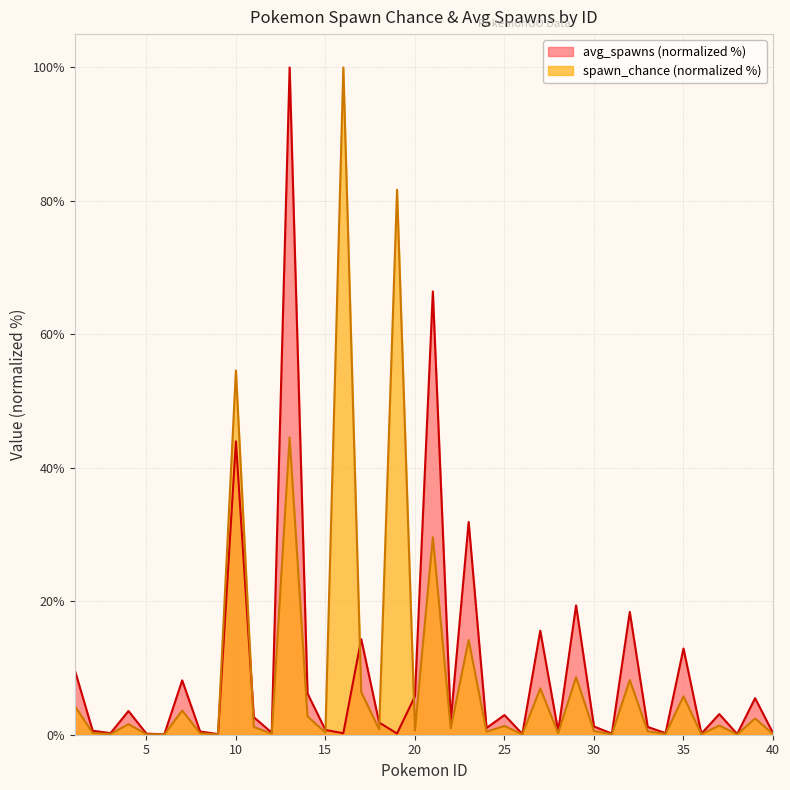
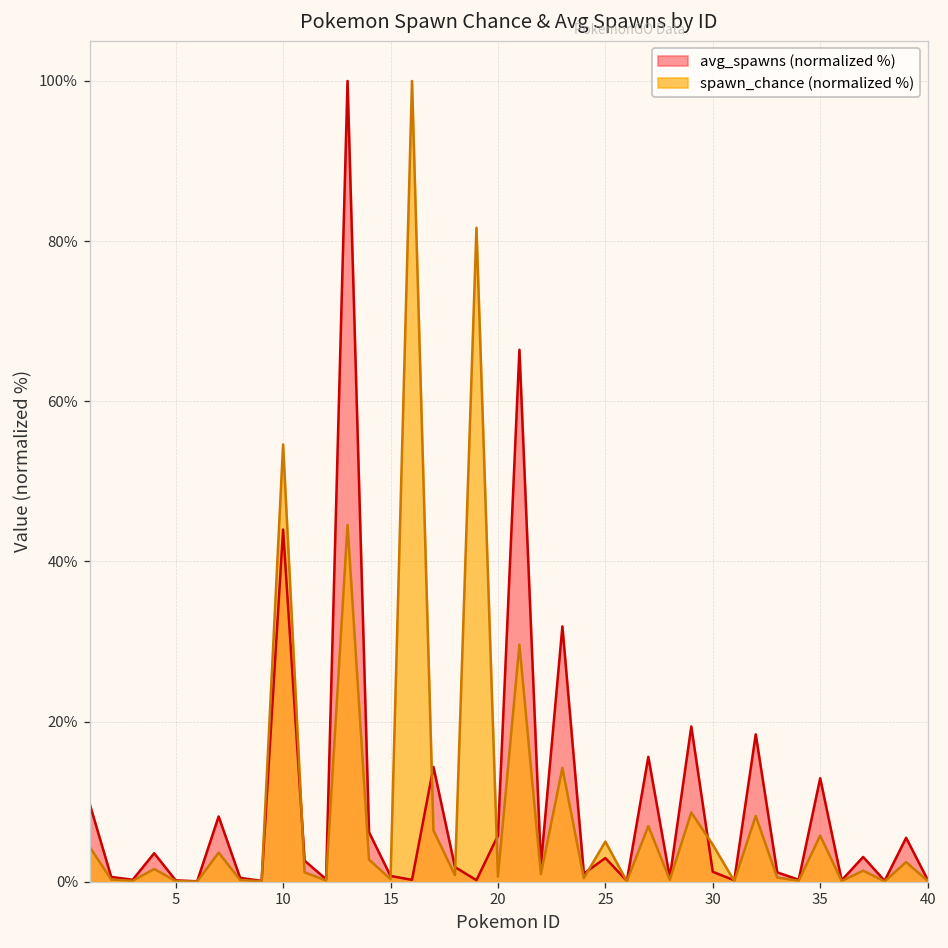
  {
    "avg_spawns (normalized %)": {
      "10": "44%",
      "15": "1%",
      "20": "6%",
      "25": "3%",
      "30": "1%",
      "35": "13%"
    },
    "spawn_chance (normalized %)": {
      "10": "55%",
      "15": "0%",
      "20": "1%",
-     "25": "1%",
-     "30": "1%",
+     "25": "5%",
+     "30": "5%",
      "35": "6%"
    }
  }
